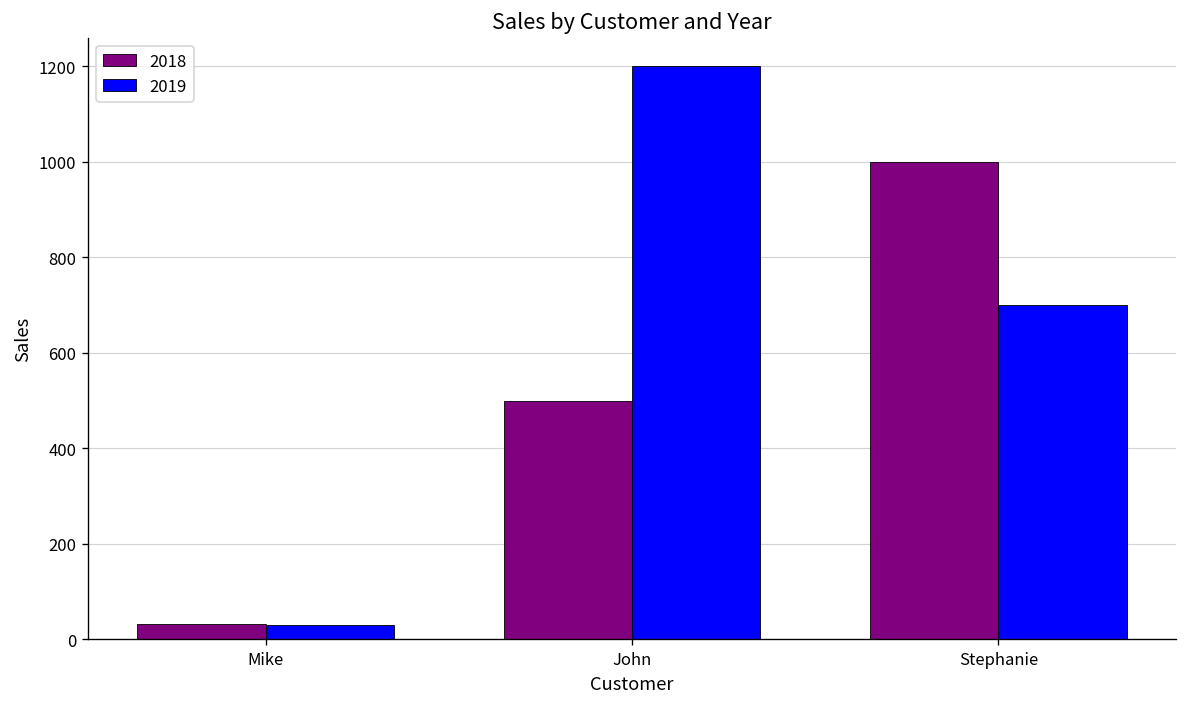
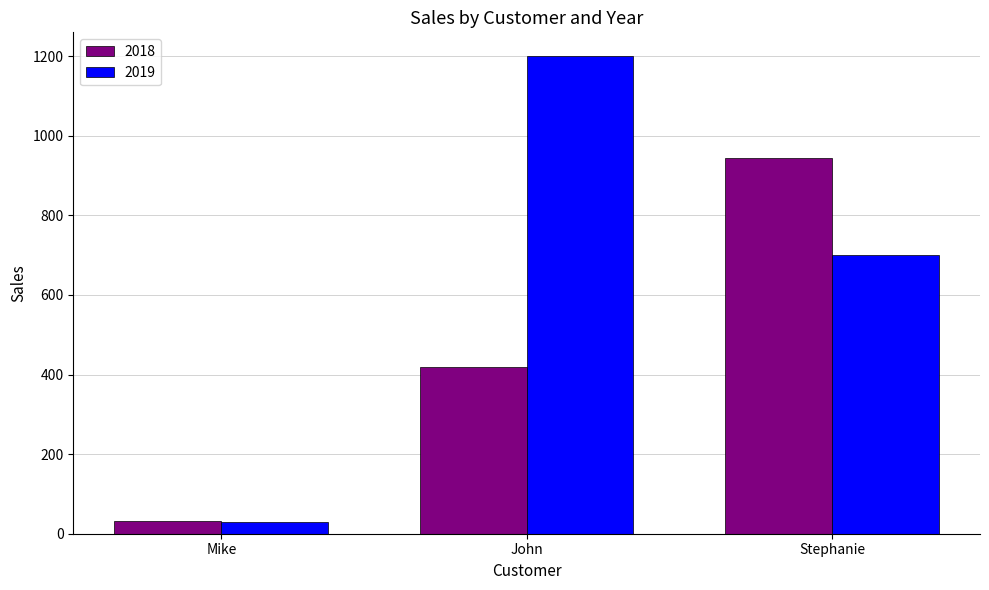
  {
    "2018": {
      "Mike": 30,
-     "John": 500,
-     "Stephanie": 1000
+     "John": 420,
+     "Stephanie": 950
    },
    "2019": {
      "Mike": 30,
      "John": 1200,
      "Stephanie": 700
    }
  }
